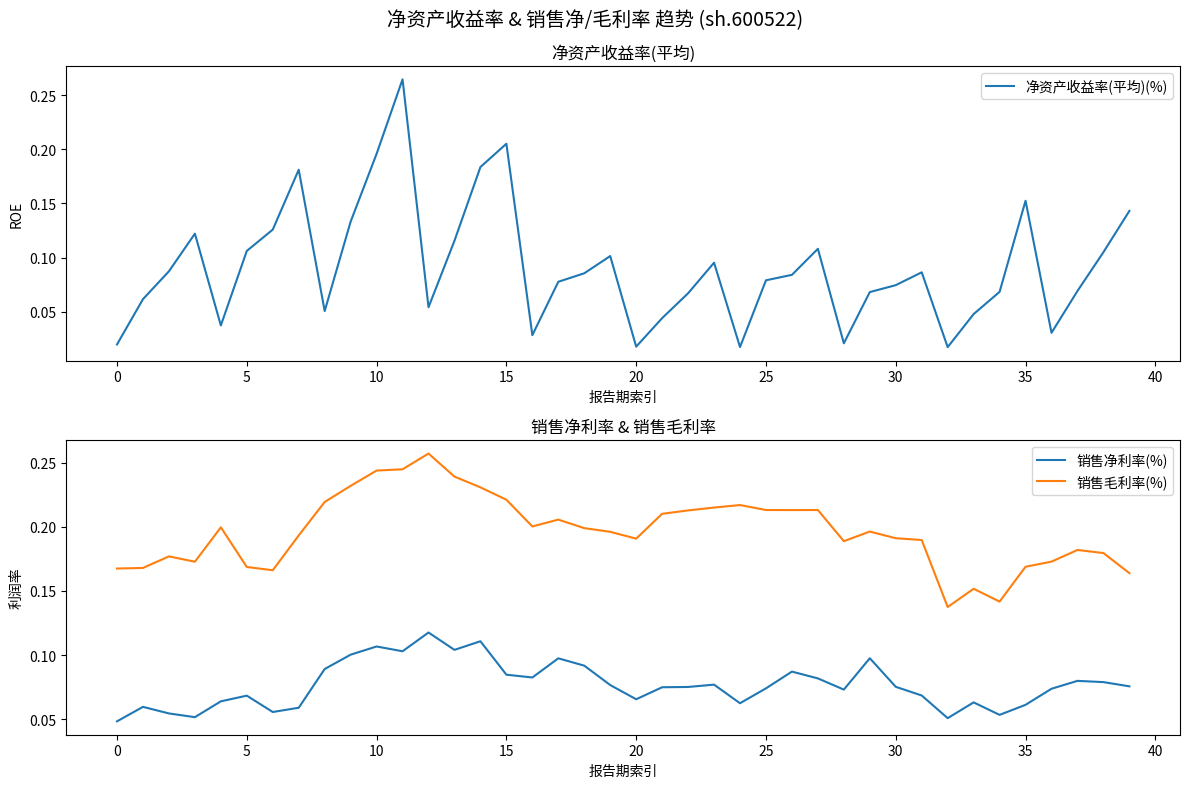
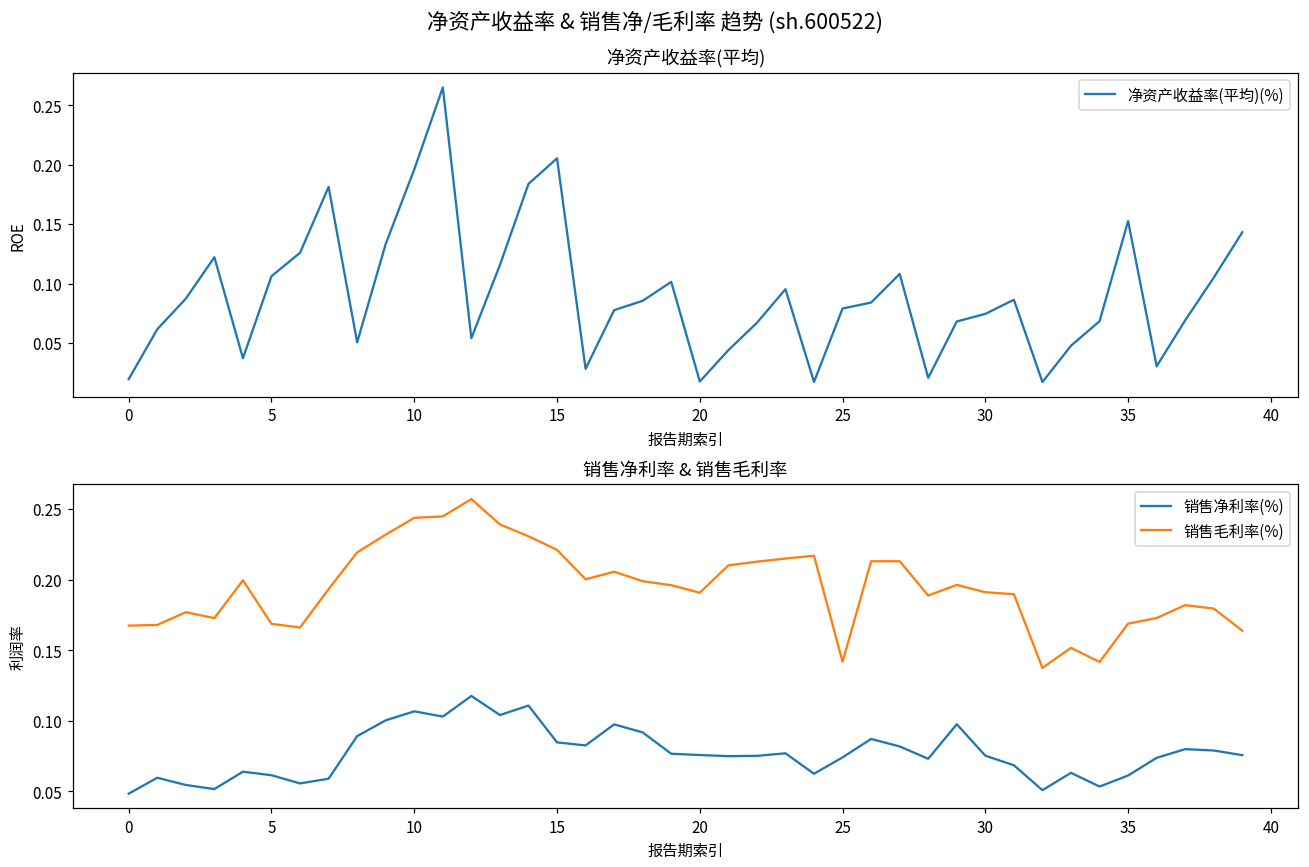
  {
    "净资产收益率(平均)": {
      "0": 0.020,
      "5": 0.106,
      "10": 0.196,
      "15": 0.205,
      "20": 0.018,
      "25": 0.079,
      "30": 0.074,
      "35": 0.153
    },
    "销售净利率 & 销售毛利率": {
      "销售净利率(%)": {
        "0": 0.048,
-       "5": 0.068,
+       "5": 0.061,
        "10": 0.107,
        "15": 0.085,
-       "20": 0.066,
+       "20": 0.076,
        "25": 0.074,
        "30": 0.075,
        "35": 0.061
      },
      "销售毛利率(%)": {
        "0": 0.167,
        "5": 0.169,
        "10": 0.244,
        "15": 0.221,
        "20": 0.191,
-       "25": 0.213,
+       "25": 0.142,
        "30": 0.191,
        "35": 0.169
      }
    }
  }
